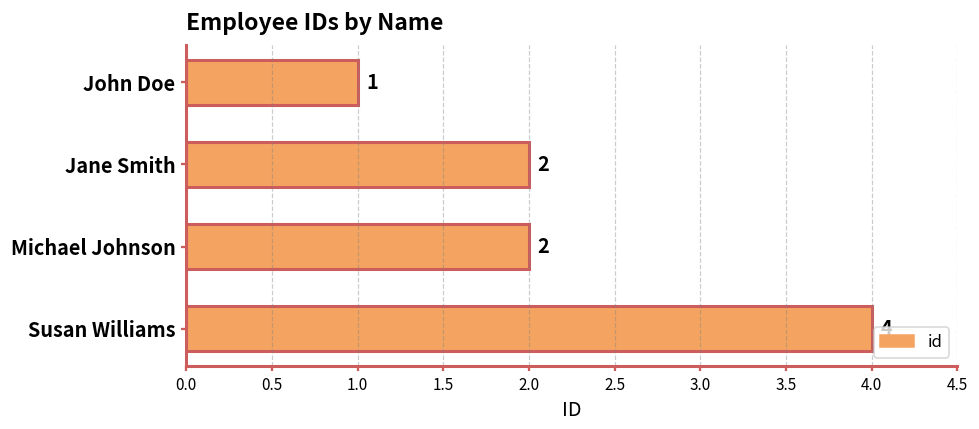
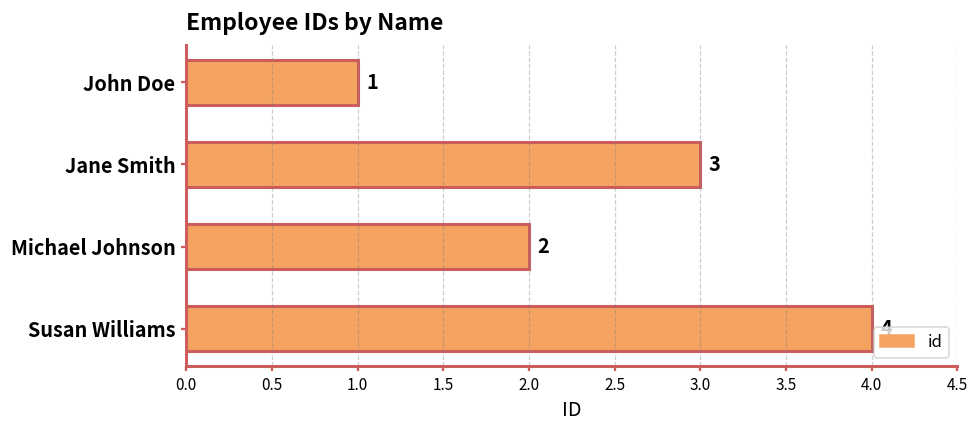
  {
    "John Doe": 1,
-   "Jane Smith": 2,
+   "Jane Smith": 3,
    "Michael Johnson": 2
  }
